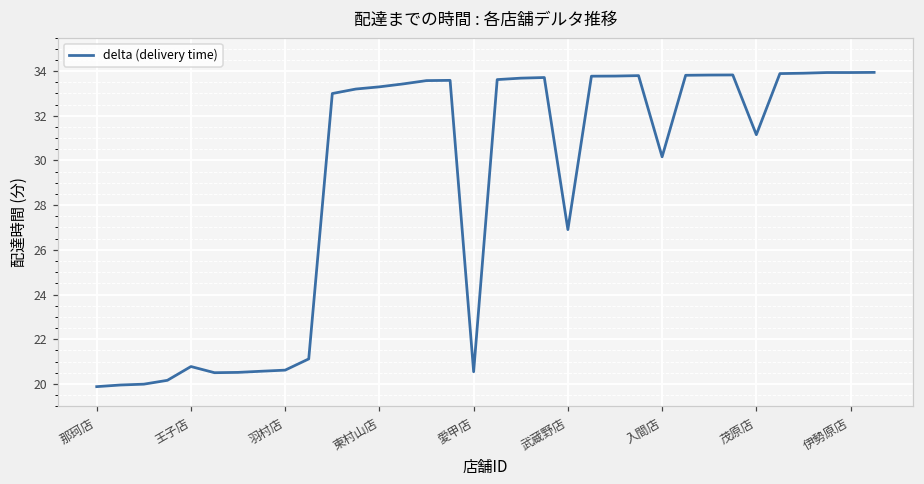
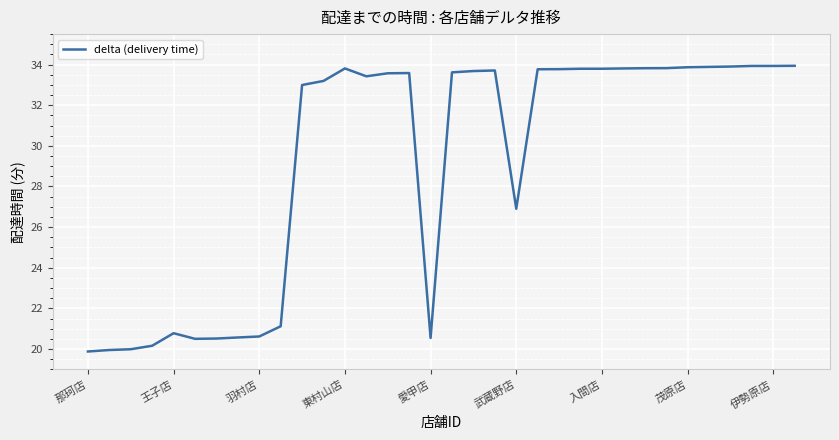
  {
    "那珂店": 19.9,
    "王子店": 20.8,
    "羽村店": 20.6,
-   "東村山店": 33.3,
+   "東村山店": 33.8,
    "愛甲店": 20.5,
    "武蔵野店": 26.9,
-   "入間店": 30.2,
-   "茂原店": 31.2,
+   "入間店": 33.8,
+   "茂原店": 33.9,
    "伊勢原店": 33.9
  }
